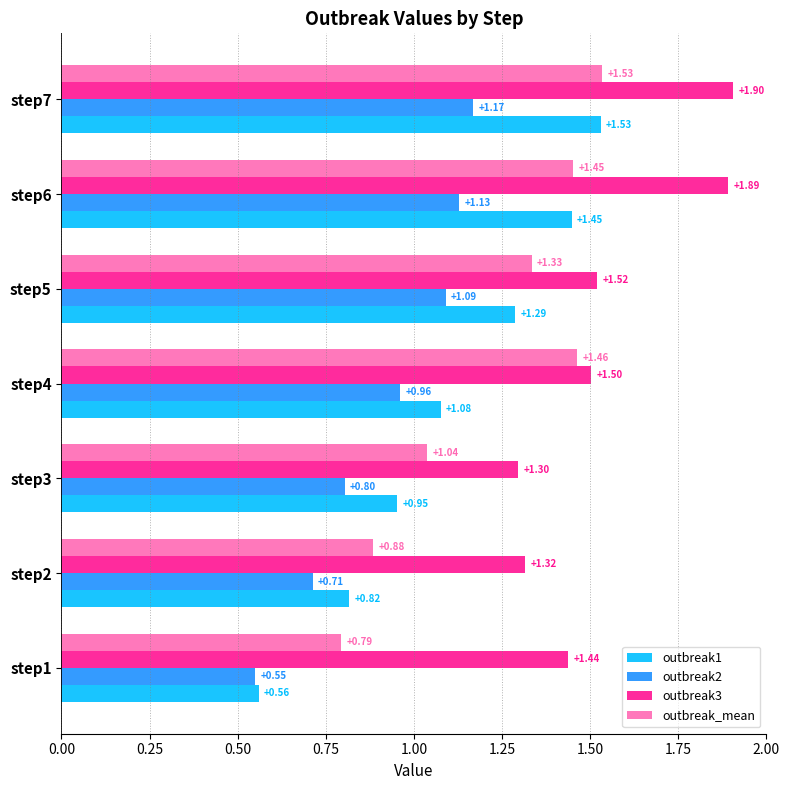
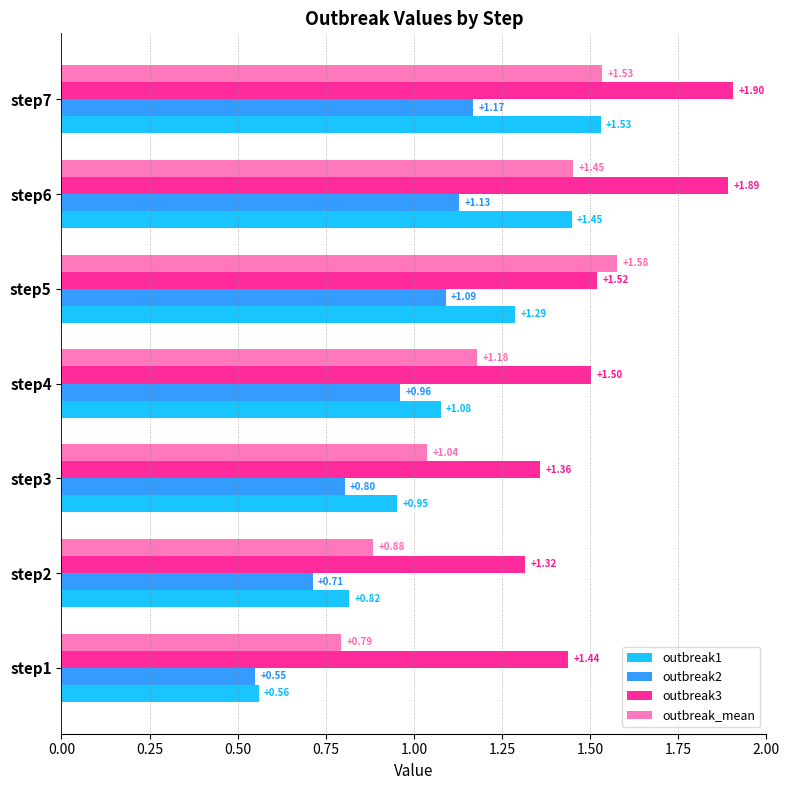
  {
    "outbreak3": {
      "step7": "+1.90",
      "step6": "+1.89",
      "step5": "+1.52",
      "step4": "+1.50",
-     "step3": "+1.30",
+     "step3": "+1.36",
      "step2": "+1.32",
      "step1": "+1.44"
    },
    "outbreak_mean": {
      "step7": "+1.53",
      "step6": "+1.45",
-     "step5": "+1.33",
-     "step4": "+1.46",
+     "step5": "+1.58",
+     "step4": "+1.18",
      "step3": "+1.04",
      "step2": "+0.88",
      "step1": "+0.79"
    }
  }
